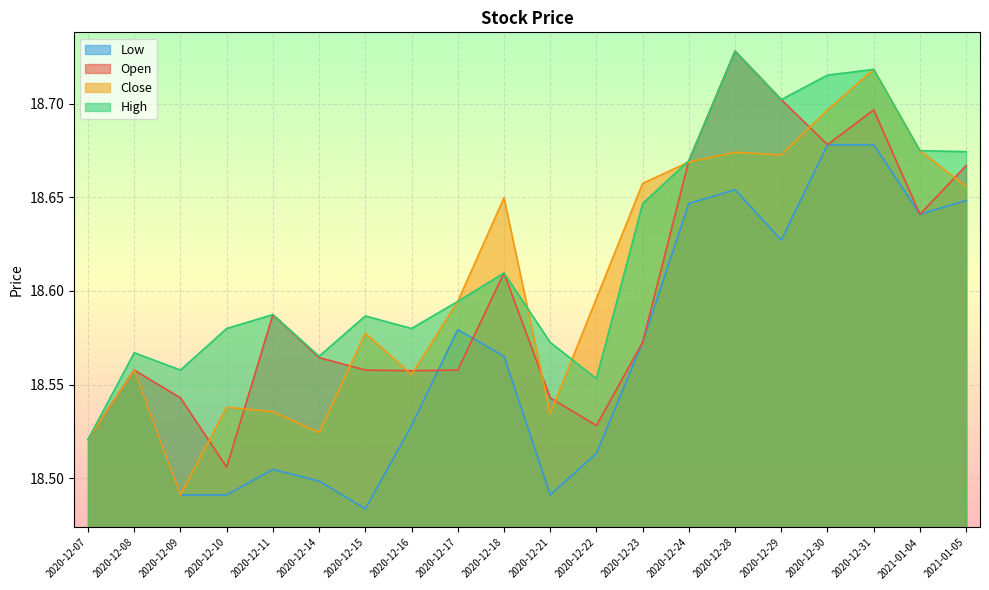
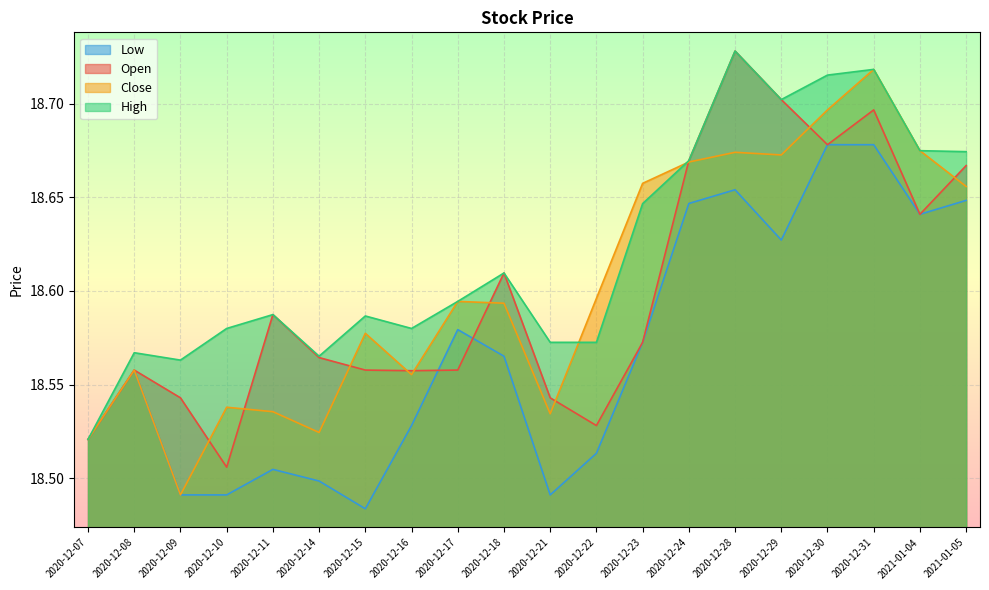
  {
    "Low": {
      "2020-12-10": 18.491,
      "2020-12-11": 18.505,
      "2020-12-14": 18.498,
      "2020-12-15": 18.484,
      "2020-12-16": 18.528,
      "2020-12-17": 18.579,
      "2020-12-18": 18.565,
      "2020-12-21": 18.491,
      "2020-12-22": 18.513,
      "2020-12-24": 18.647,
      "2020-12-28": 18.654,
      "2020-12-29": 18.627,
      "2020-12-31": 18.678,
      "2021-01-05": 18.648
    },
    "Open": {
      "2020-12-09": 18.543,
      "2020-12-10": 18.506,
      "2020-12-15": 18.558,
      "2020-12-16": 18.557,
      "2020-12-17": 18.558,
      "2020-12-21": 18.543,
      "2020-12-22": 18.528,
      "2020-12-31": 18.697,
      "2021-01-05": 18.667
    },
    "Close": {
      "2020-12-10": 18.538,
      "2020-12-11": 18.536,
      "2020-12-14": 18.524,
      "2020-12-15": 18.577,
      "2020-12-16": 18.555,
-     "2020-12-18": 18.650,
+     "2020-12-18": 18.593,
      "2020-12-21": 18.534,
      "2020-12-22": 18.596,
      "2020-12-23": 18.657,
      "2020-12-28": 18.674,
      "2020-12-29": 18.673,
      "2020-12-30": 18.697,
      "2021-01-05": 18.656
    },
    "High": {
      "2020-12-08": 18.567,
-     "2020-12-09": 18.558,
+     "2020-12-09": 18.563,
      "2020-12-10": 18.580,
      "2020-12-15": 18.587,
      "2020-12-16": 18.580,
      "2020-12-21": 18.573,
-     "2020-12-22": 18.553,
+     "2020-12-22": 18.573,
      "2020-12-23": 18.647,
      "2020-12-30": 18.715,
      "2021-01-05": 18.674
    }
  }
